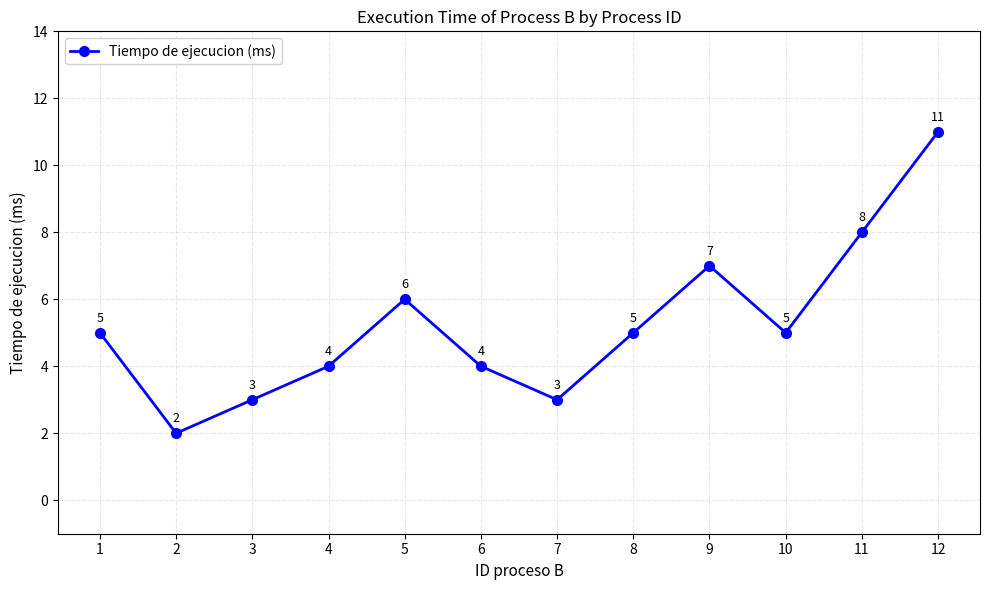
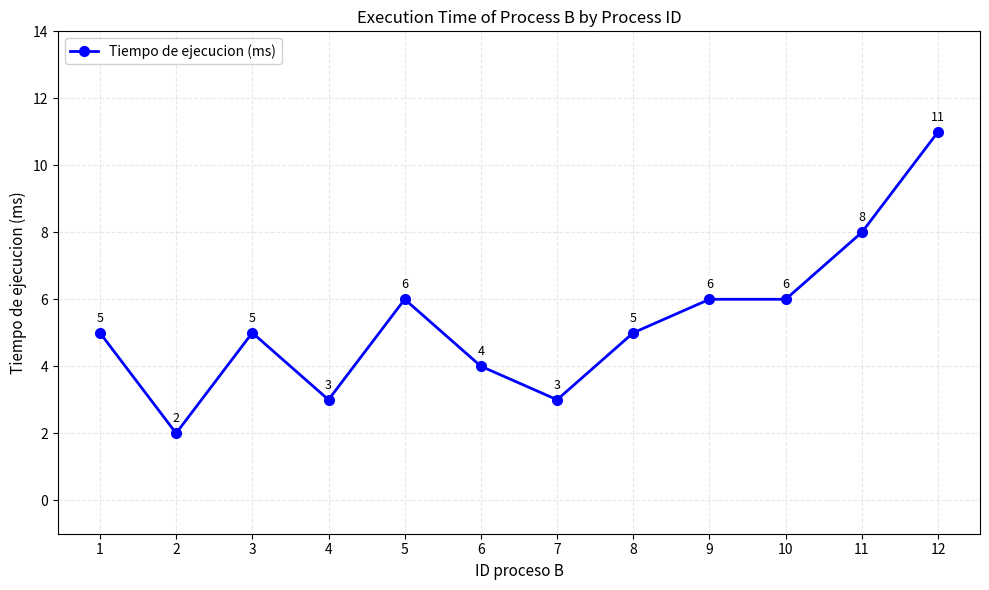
  {
    "1": 5,
    "2": 2,
-   "3": 3,
-   "4": 4,
+   "3": 5,
+   "4": 3,
    "5": 6,
    "6": 4,
    "7": 3,
    "8": 5,
-   "9": 7,
-   "10": 5,
+   "9": 6,
+   "10": 6,
    "11": 8,
    "12": 11
  }
